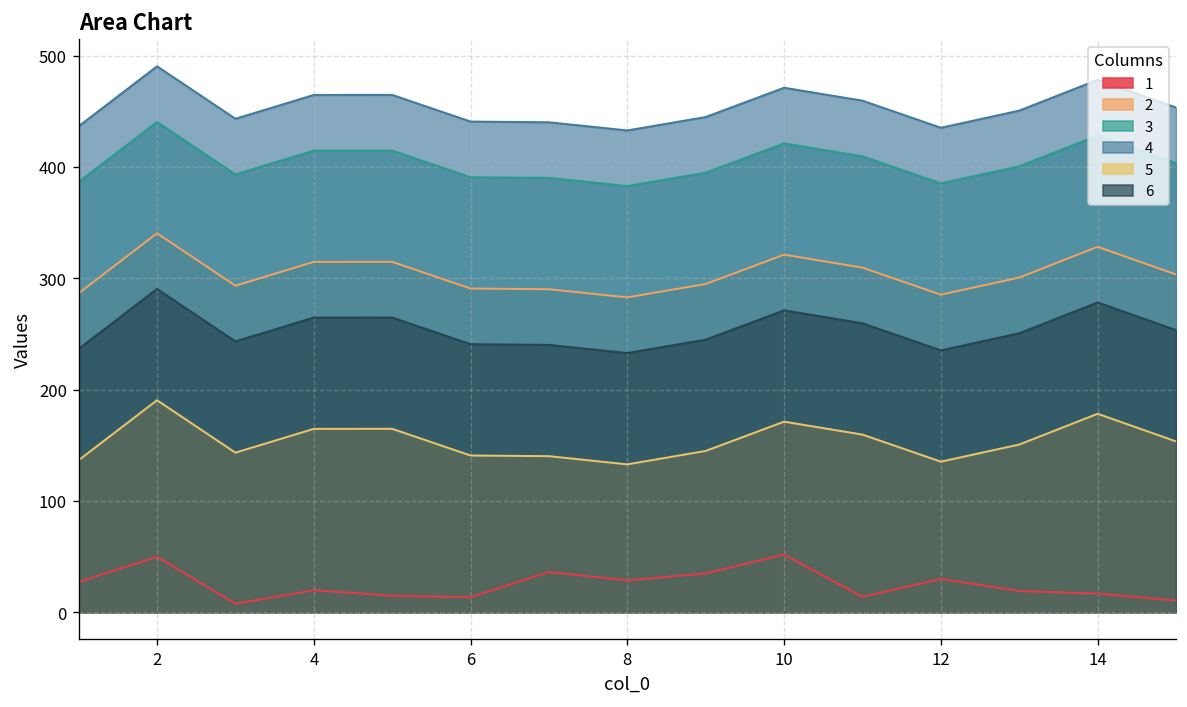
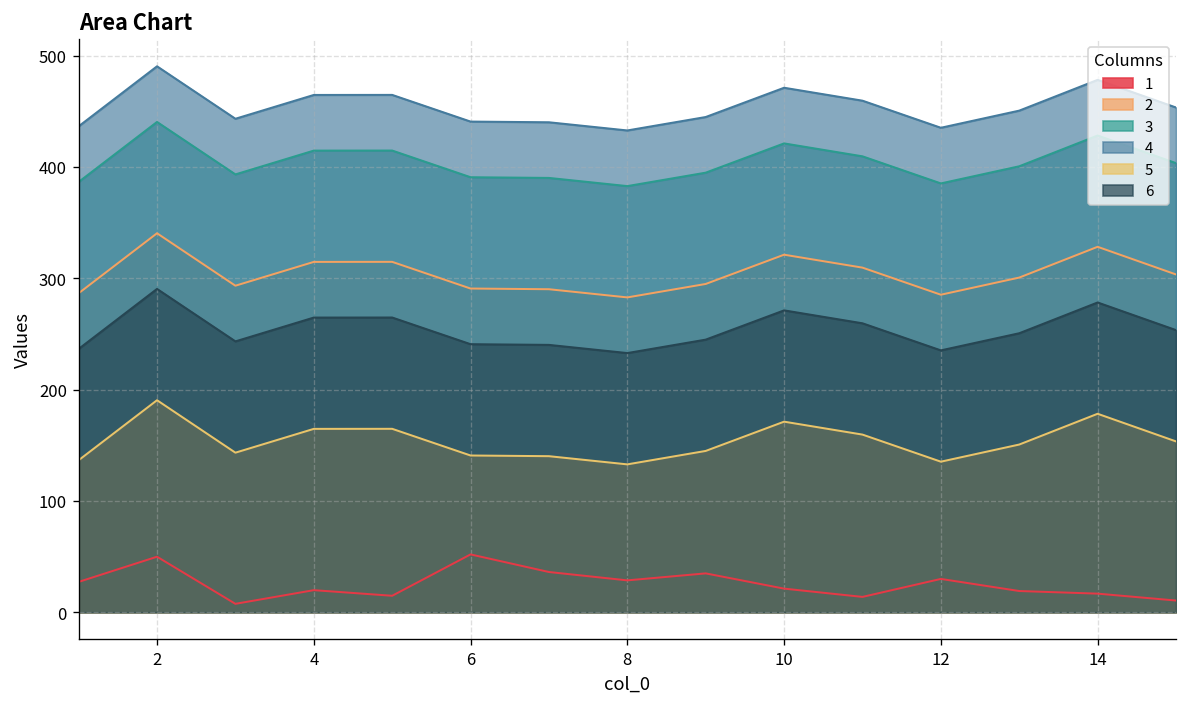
  {
    "1": {
      "2": 50,
      "4": 20,
-     "6": 10,
+     "6": 50,
      "8": 30,
-     "10": 50,
+     "10": 20,
      "12": 30,
      "14": 20
    },
    "6": {
      "2": 290,
      "4": 260,
      "6": 240,
      "8": 230,
      "10": 270,
      "12": 240,
      "14": 280
    }
  }
